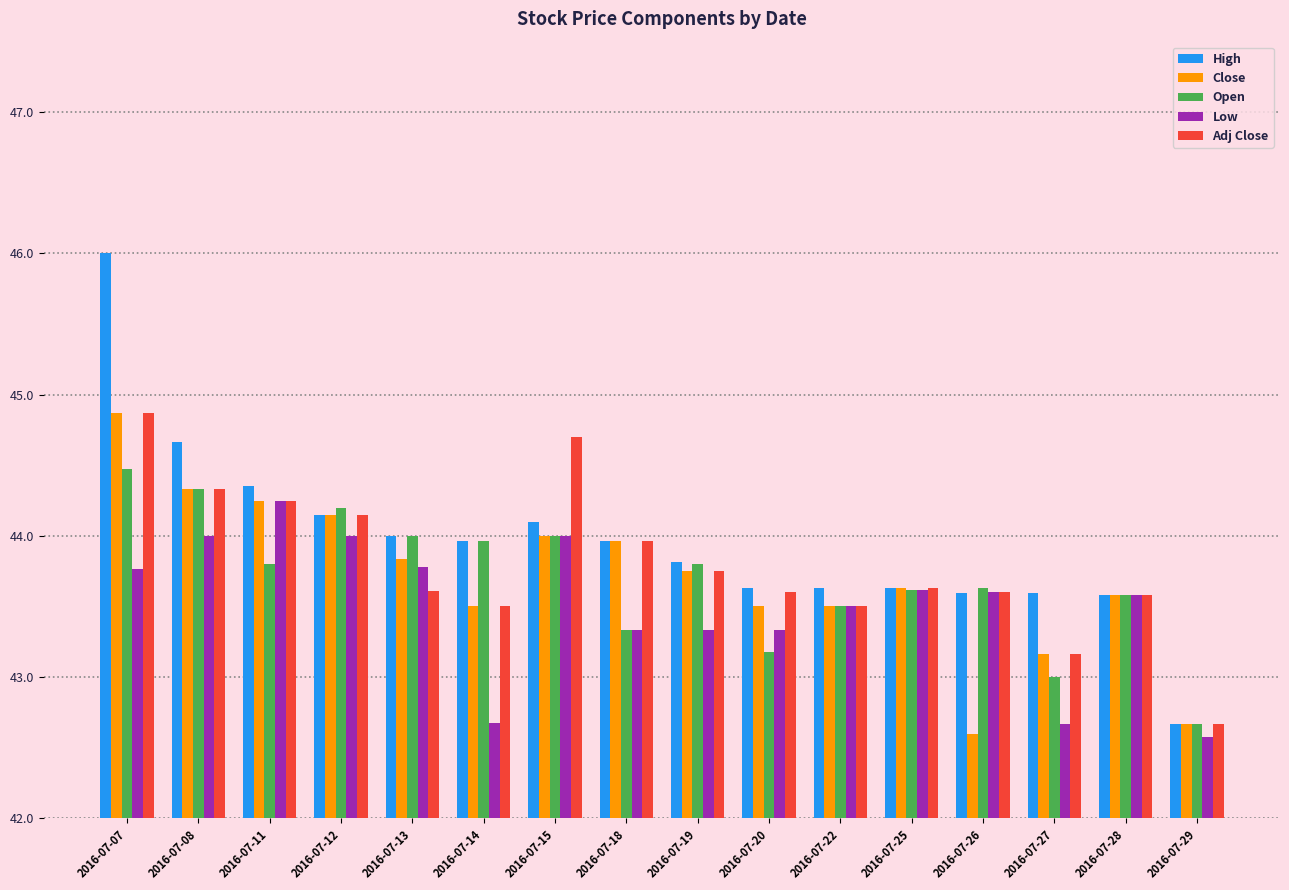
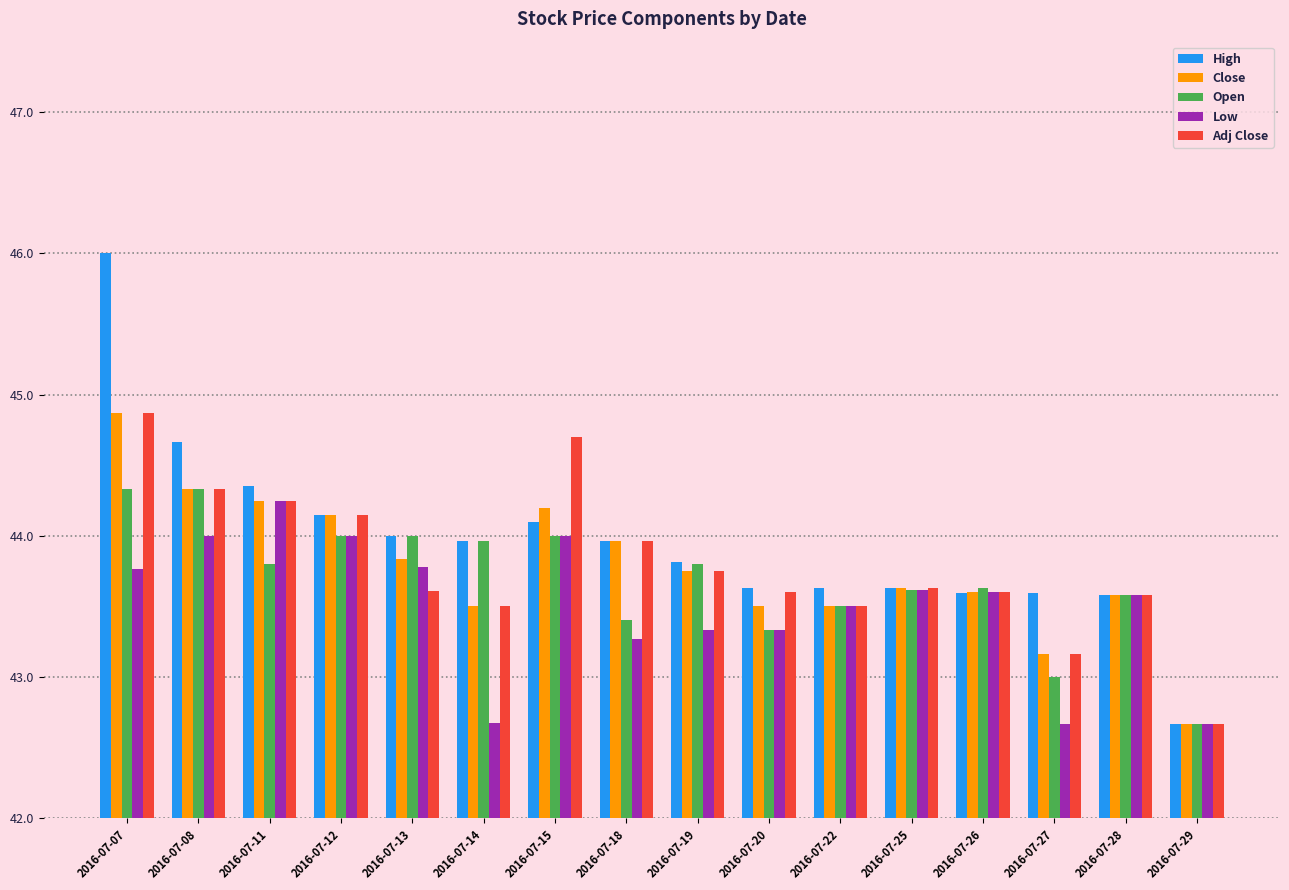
  {
    "High": {
      "2016-07-07": 46.00,
      "2016-07-08": 44.67,
      "2016-07-11": 44.35,
      "2016-07-12": 44.15,
      "2016-07-13": 44.00,
      "2016-07-14": 43.97,
      "2016-07-15": 44.10,
      "2016-07-18": 43.97,
      "2016-07-19": 43.82,
      "2016-07-20": 43.63,
      "2016-07-22": 43.63,
      "2016-07-25": 43.63,
      "2016-07-26": 43.60,
      "2016-07-27": 43.60,
      "2016-07-28": 43.58,
      "2016-07-29": 42.67
    },
    "Close": {
      "2016-07-07": 44.87,
      "2016-07-08": 44.33,
      "2016-07-11": 44.25,
      "2016-07-12": 44.15,
      "2016-07-13": 43.83,
      "2016-07-14": 43.5,
-     "2016-07-15": 44.0,
+     "2016-07-15": 44.2,
      "2016-07-18": 43.97,
      "2016-07-19": 43.75,
      "2016-07-20": 43.5,
      "2016-07-22": 43.5,
      "2016-07-25": 43.63,
-     "2016-07-26": 42.6,
+     "2016-07-26": 43.6,
      "2016-07-27": 43.17,
      "2016-07-28": 43.6,
      "2016-07-29": 42.67
    },
    "Open": {
-     "2016-07-07": 44.47,
+     "2016-07-07": 44.33,
      "2016-07-08": 44.33,
      "2016-07-11": 43.80,
-     "2016-07-12": 44.2,
+     "2016-07-12": 44.0,
      "2016-07-13": 44.00,
      "2016-07-14": 43.97,
      "2016-07-15": 44.00,
-     "2016-07-18": 43.33,
+     "2016-07-18": 43.40,
      "2016-07-19": 43.80,
-     "2016-07-20": 43.18,
+     "2016-07-20": 43.33,
      "2016-07-22": 43.50,
      "2016-07-25": 43.62,
      "2016-07-26": 43.63,
      "2016-07-27": 43.00,
      "2016-07-28": 43.58,
      "2016-07-29": 42.67
    },
    "Low": {
      "2016-07-07": 43.77,
      "2016-07-08": 44.00,
      "2016-07-11": 44.25,
      "2016-07-12": 44.00,
      "2016-07-13": 43.78,
      "2016-07-14": 42.68,
      "2016-07-15": 44.00,
-     "2016-07-18": 43.33,
+     "2016-07-18": 43.27,
      "2016-07-19": 43.33,
      "2016-07-20": 43.33,
      "2016-07-22": 43.50,
      "2016-07-25": 43.62,
      "2016-07-26": 43.60,
      "2016-07-27": 42.67,
      "2016-07-28": 43.58,
-     "2016-07-29": 42.57
+     "2016-07-29": 42.67
    },
    "Adj Close": {
      "2016-07-07": 44.87,
      "2016-07-08": 44.33,
      "2016-07-11": 44.25,
      "2016-07-12": 44.15,
      "2016-07-13": 43.61,
      "2016-07-14": 43.50,
      "2016-07-15": 44.70,
      "2016-07-18": 43.97,
      "2016-07-19": 43.75,
      "2016-07-20": 43.60,
      "2016-07-22": 43.50,
      "2016-07-25": 43.63,
      "2016-07-26": 43.60,
      "2016-07-27": 43.17,
      "2016-07-28": 43.58,
      "2016-07-29": 42.67
    }
  }
